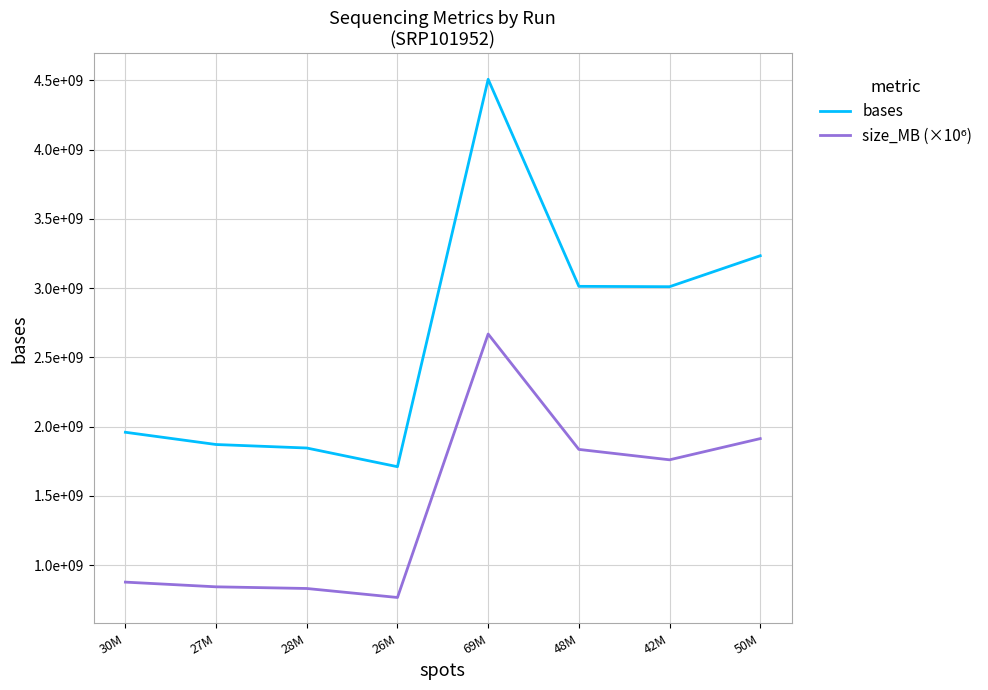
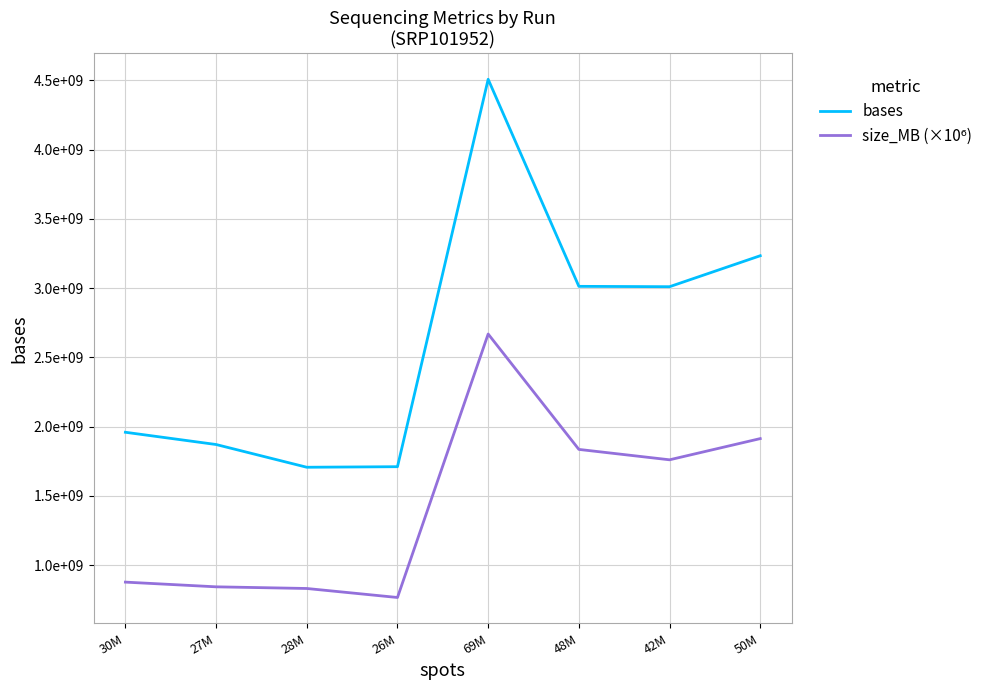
  {
    "bases": {
      "30M": 1960000000,
      "27M": 1870000000,
-     "28M": 1850000000,
+     "28M": 1710000000,
      "26M": 1710000000,
      "69M": 4510000000,
      "48M": 3010000000,
      "42M": 3010000000,
      "50M": 3230000000
    },
    "size_MB (×10⁶)": {
      "30M": 880000000,
      "27M": 840000000,
      "28M": 830000000,
      "26M": 770000000,
      "69M": 2670000000,
      "48M": 1840000000,
      "42M": 1760000000,
      "50M": 1910000000
    }
  }
